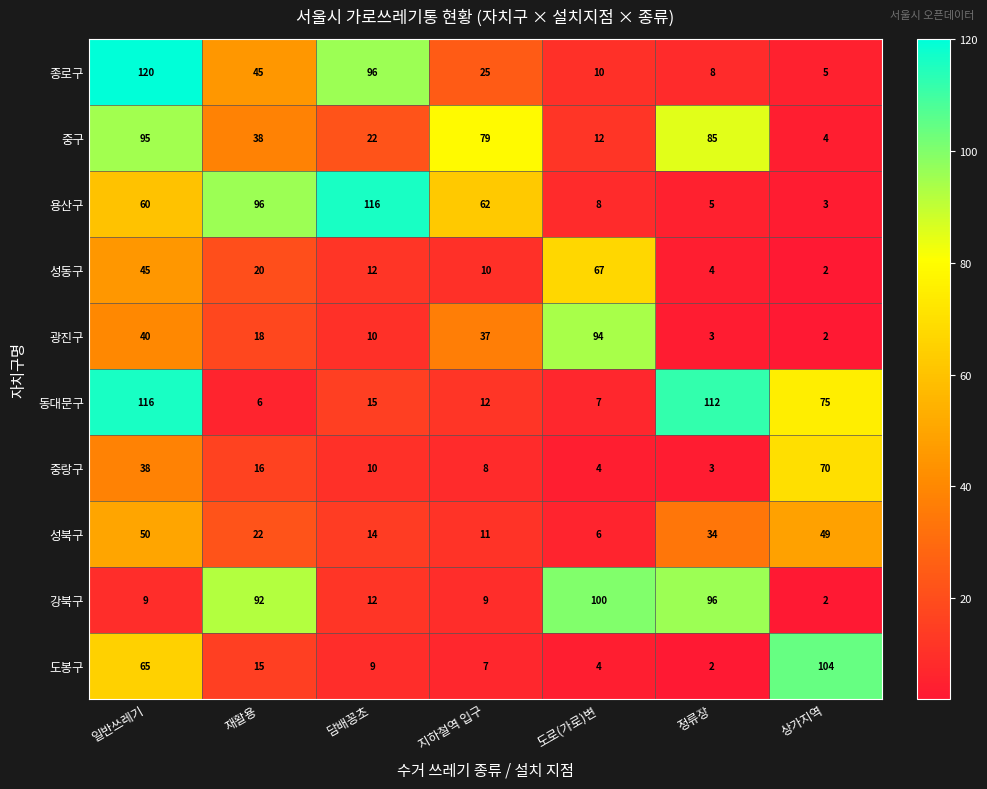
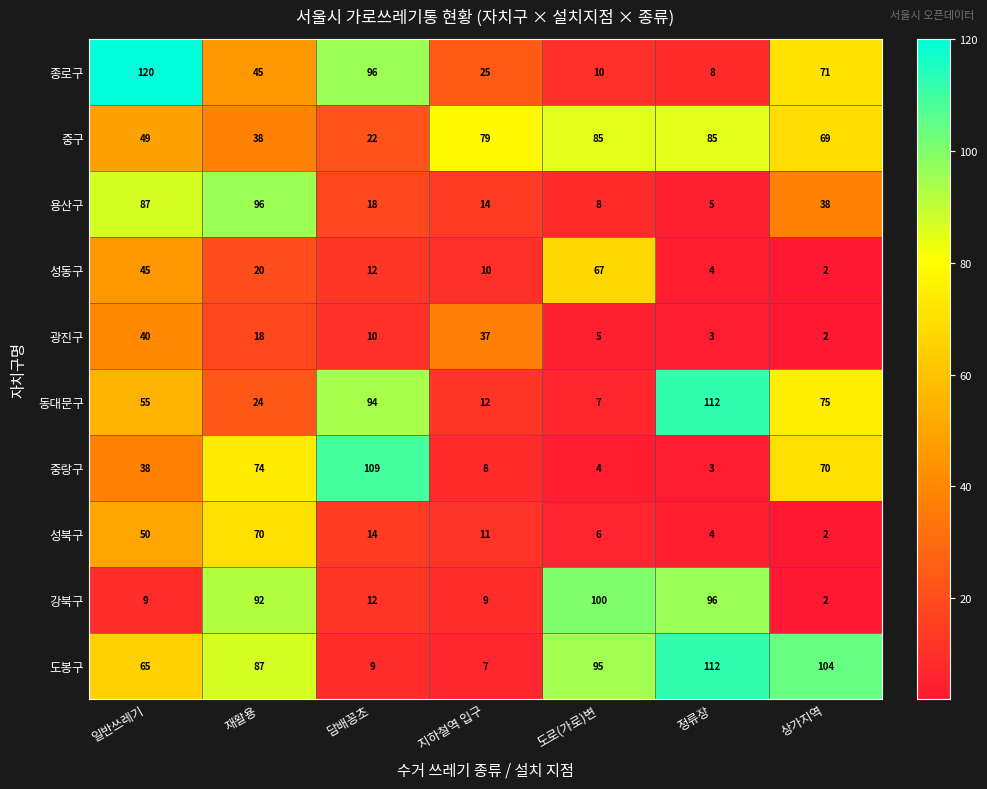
  {
    "종로구": {
      "일반쓰레기": 120,
      "재활용": 45,
      "담배꽁초": 96,
      "지하철역 입구": 25,
      "도로(가로)변": 10,
      "정류장": 8,
-     "상가지역": 5
+     "상가지역": 71
    },
    "중구": {
-     "일반쓰레기": 95,
+     "일반쓰레기": 49,
      "재활용": 38,
      "담배꽁초": 22,
      "지하철역 입구": 79,
-     "도로(가로)변": 12,
+     "도로(가로)변": 85,
      "정류장": 85,
-     "상가지역": 4
+     "상가지역": 69
    },
    "용산구": {
-     "일반쓰레기": 60,
+     "일반쓰레기": 87,
      "재활용": 96,
-     "담배꽁초": 116,
-     "지하철역 입구": 62,
+     "담배꽁초": 18,
+     "지하철역 입구": 14,
      "도로(가로)변": 8,
      "정류장": 5,
-     "상가지역": 3
+     "상가지역": 38
    },
    "성동구": {
      "일반쓰레기": 45,
      "재활용": 20,
      "담배꽁초": 12,
      "지하철역 입구": 10,
      "도로(가로)변": 67,
      "정류장": 4,
      "상가지역": 2
    },
    "광진구": {
      "일반쓰레기": 40,
      "재활용": 18,
      "담배꽁초": 10,
      "지하철역 입구": 37,
-     "도로(가로)변": 94,
+     "도로(가로)변": 5,
      "정류장": 3,
      "상가지역": 2
    },
    "동대문구": {
-     "일반쓰레기": 116,
-     "재활용": 6,
-     "담배꽁초": 15,
+     "일반쓰레기": 55,
+     "재활용": 24,
+     "담배꽁초": 94,
      "지하철역 입구": 12,
      "도로(가로)변": 7,
      "정류장": 112,
      "상가지역": 75
    },
    "중랑구": {
      "일반쓰레기": 38,
-     "재활용": 16,
-     "담배꽁초": 10,
+     "재활용": 74,
+     "담배꽁초": 109,
      "지하철역 입구": 8,
      "도로(가로)변": 4,
      "정류장": 3,
      "상가지역": 70
    },
    "성북구": {
      "일반쓰레기": 50,
-     "재활용": 22,
+     "재활용": 70,
      "담배꽁초": 14,
      "지하철역 입구": 11,
      "도로(가로)변": 6,
-     "정류장": 34,
-     "상가지역": 49
+     "정류장": 4,
+     "상가지역": 2
    },
    "강북구": {
      "일반쓰레기": 9,
      "재활용": 92,
      "담배꽁초": 12,
      "지하철역 입구": 9,
      "도로(가로)변": 100,
      "정류장": 96,
      "상가지역": 2
    },
    "도봉구": {
      "일반쓰레기": 65,
-     "재활용": 15,
+     "재활용": 87,
      "담배꽁초": 9,
      "지하철역 입구": 7,
-     "도로(가로)변": 4,
-     "정류장": 2,
+     "도로(가로)변": 95,
+     "정류장": 112,
      "상가지역": 104
    }
  }
